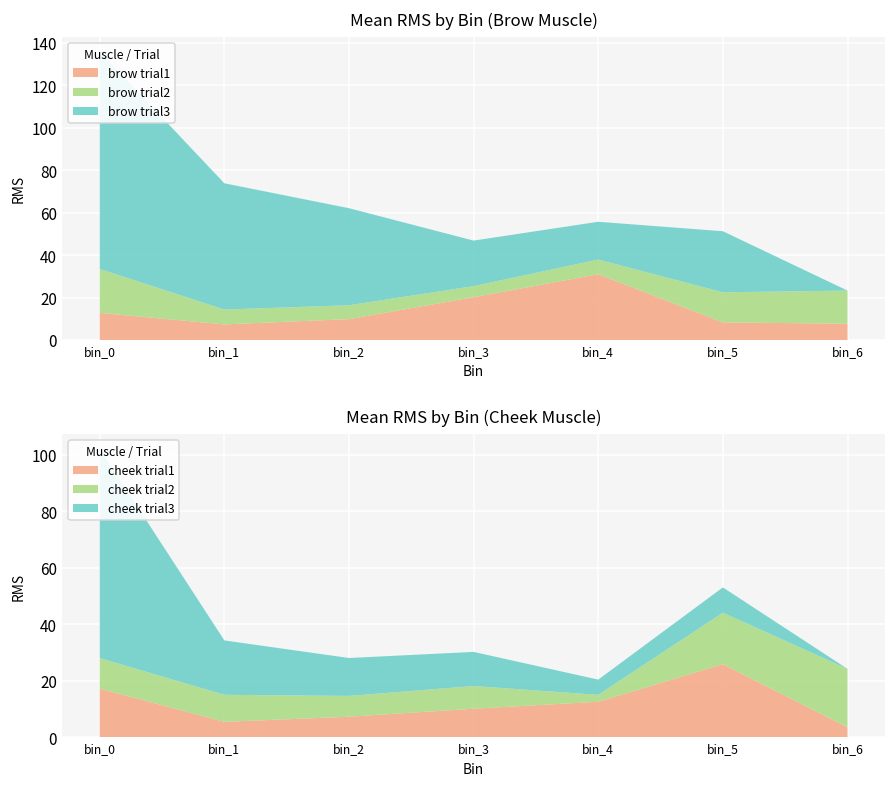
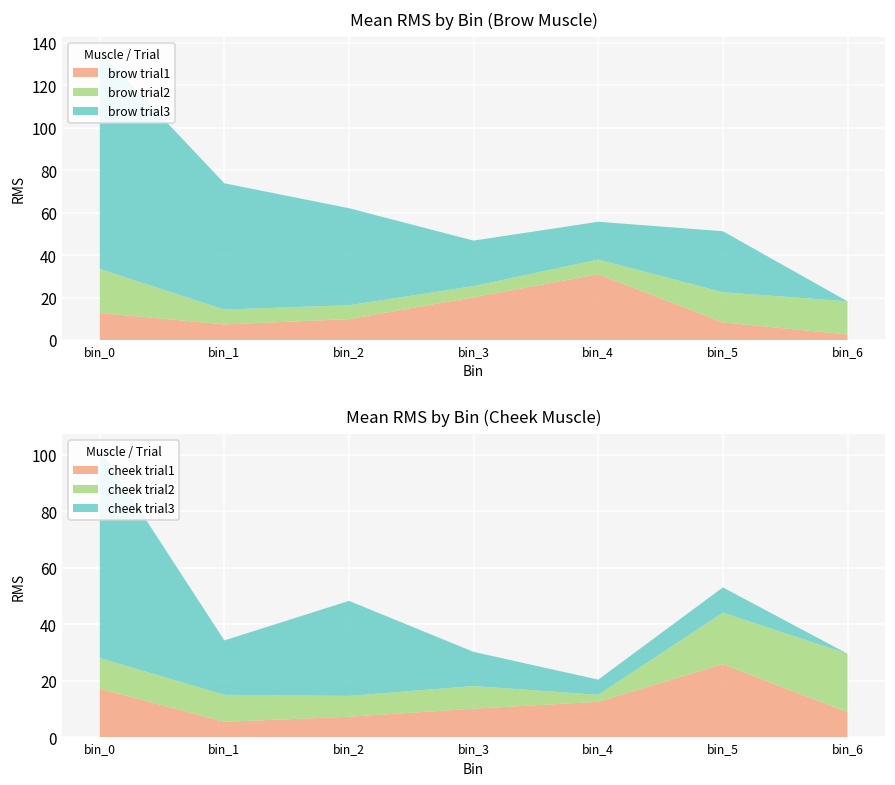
  {
    "Mean RMS by Bin (Brow Muscle)": {
      "brow trial1": {
        "bin_0": 13,
        "bin_1": 7,
        "bin_2": 10,
        "bin_3": 20,
        "bin_4": 31,
        "bin_5": 8,
-       "bin_6": 8
+       "bin_6": 3
      },
      "brow trial2": {
        "bin_0": 21,
        "bin_1": 7,
        "bin_2": 7,
        "bin_3": 5,
        "bin_4": 7,
        "bin_5": 14
      },
      "brow trial3": {
        "bin_1": 60,
        "bin_2": 46,
        "bin_3": 21,
        "bin_4": 18,
        "bin_5": 29
      }
    },
    "Mean RMS by Bin (Cheek Muscle)": {
      "cheek trial1": {
        "bin_0": 17,
        "bin_1": 5,
        "bin_2": 7,
        "bin_3": 10,
        "bin_4": 13,
        "bin_5": 26,
-       "bin_6": 4
+       "bin_6": 9
      },
      "cheek trial2": {
        "bin_0": 11,
        "bin_1": 10,
        "bin_2": 7,
        "bin_3": 8,
        "bin_4": 2,
        "bin_5": 18
      },
      "cheek trial3": {
        "bin_1": 19,
-       "bin_2": 13,
+       "bin_2": 34,
        "bin_3": 12,
        "bin_4": 5,
        "bin_5": 9
      }
    }
  }
